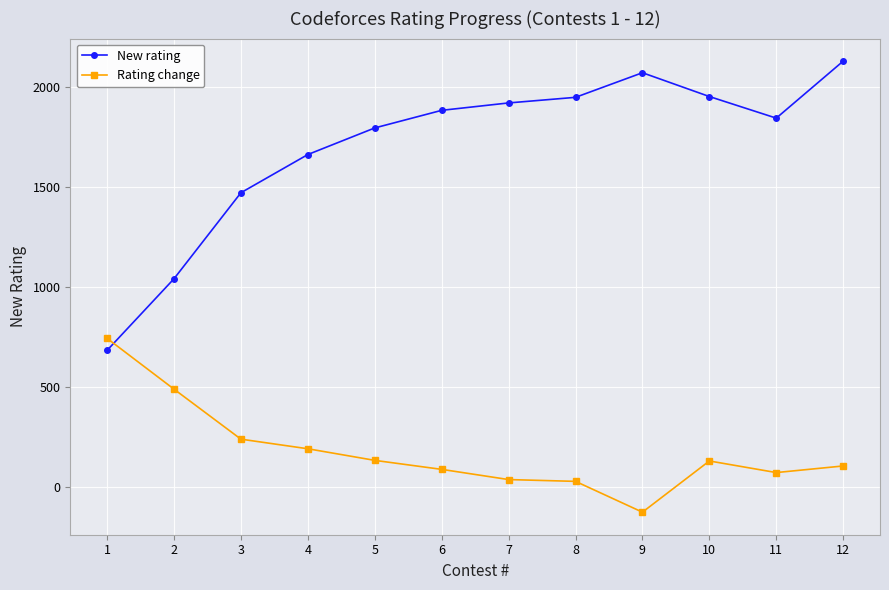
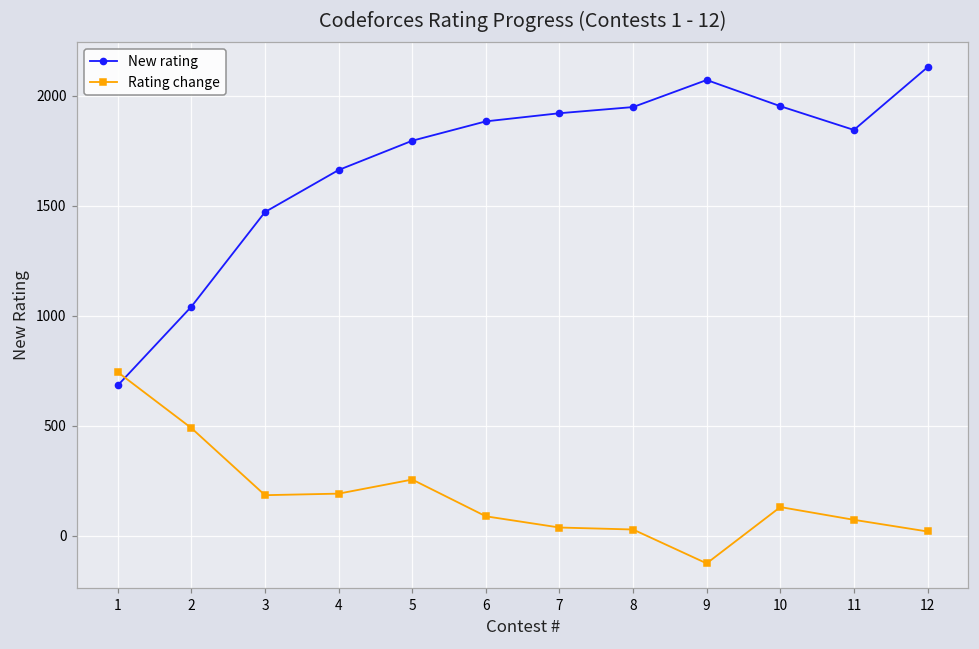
  {
    "New rating": {
      "1": 680,
      "2": 1040,
      "3": 1470,
      "4": 1660,
      "5": 1800,
      "6": 1880,
      "7": 1920,
      "8": 1950,
      "9": 2070,
      "10": 1950,
      "11": 1840,
      "12": 2130
    },
    "Rating change": {
      "1": 740,
      "2": 490,
-     "3": 240,
+     "3": 180,
      "4": 190,
-     "5": 130,
+     "5": 260,
      "6": 90,
      "7": 40,
      "8": 30,
      "9": -130,
      "10": 130,
      "11": 70,
-     "12": 110
+     "12": 20
    }
  }
